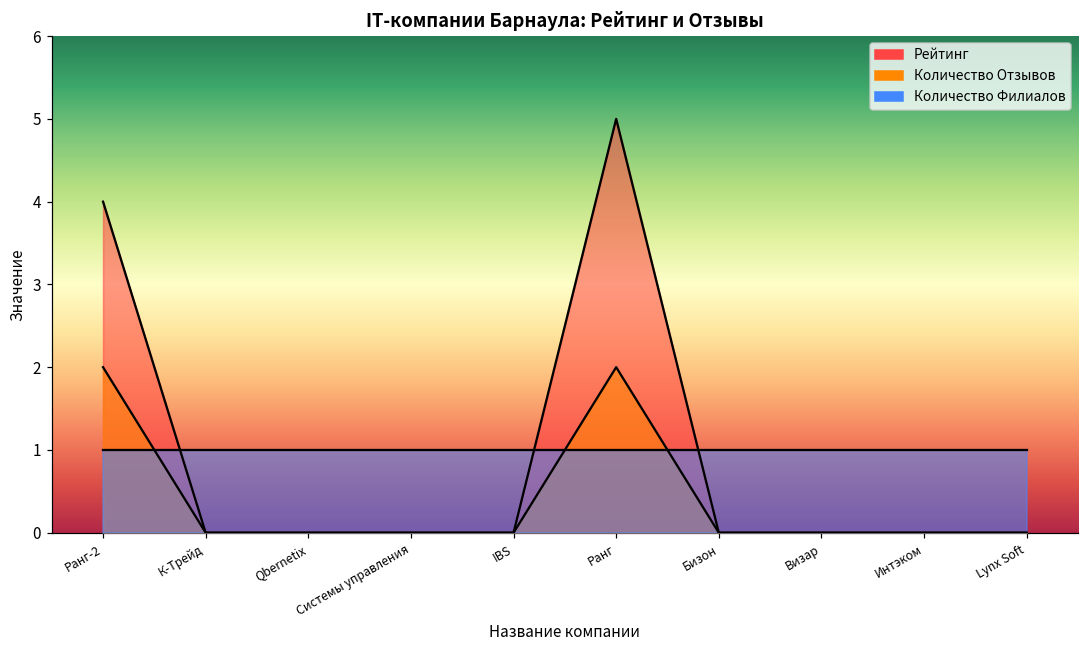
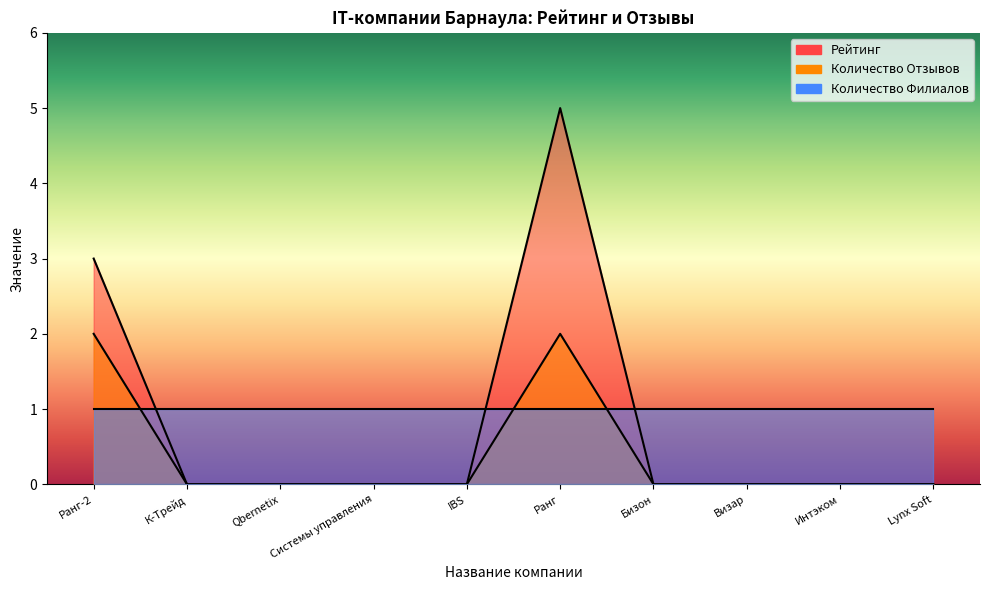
  {
    "Рейтинг": {
-     "Ранг-2": 4,
+     "Ранг-2": 3,
      "Ранг": 5
    },
    "Количество Отзывов": {
      "Ранг-2": 2,
      "Ранг": 2
    },
    "Количество Филиалов": {
      "Ранг-2": 1,
      "К-Трейд": 1,
      "Qbernetix": 1,
      "Системы управления": 1,
      "IBS": 1,
      "Ранг": 1,
      "Бизон": 1,
      "Визaр": 1,
      "Интэком": 1,
      "Lynx Soft": 1
    }
  }
